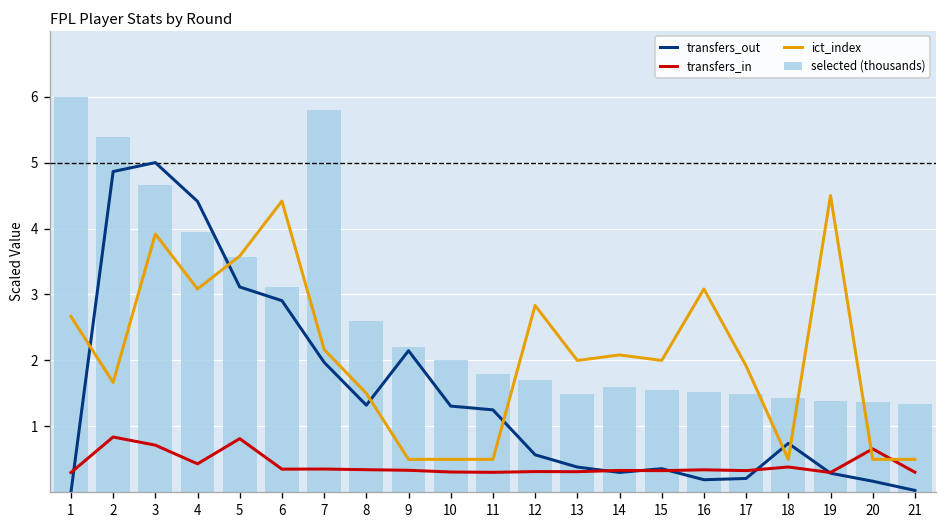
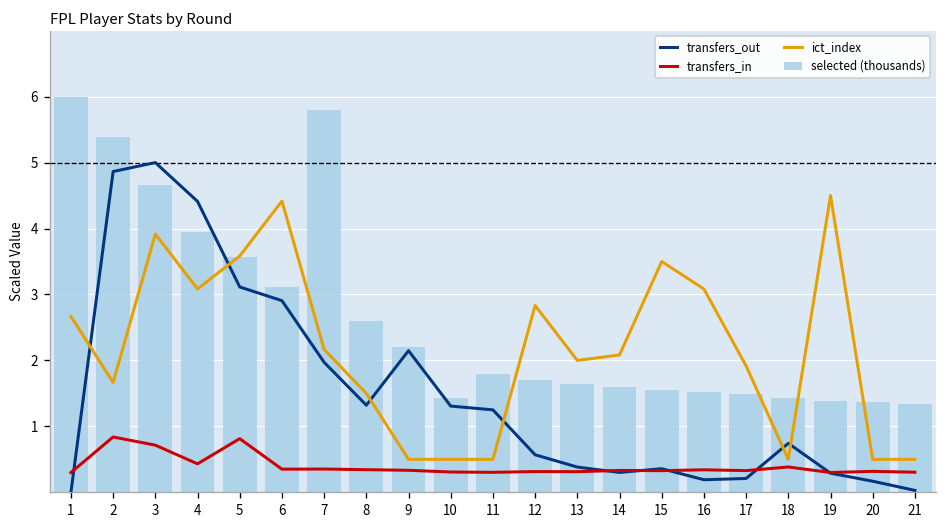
  {
    "selected (thousands)": {
      "1": 6.0,
      "2": 5.4,
      "3": 4.7,
      "4": 4.0,
      "5": 3.6,
      "6": 3.1,
      "7": 5.8,
      "8": 2.6,
      "9": 2.2,
-     "10": 2.0,
+     "10": 1.4,
      "11": 1.8,
      "12": 1.7,
-     "13": 1.5,
+     "13": 1.6,
      "14": 1.6,
      "15": 1.5,
      "16": 1.5,
      "17": 1.5,
      "18": 1.4,
      "19": 1.4,
      "20": 1.4,
      "21": 1.3
    },
    "transfers_out": {
      "1": 0.0,
      "2": 4.9,
      "3": 5.0,
      "4": 4.4,
      "5": 3.1,
      "6": 2.9,
      "7": 2.0,
      "8": 1.3,
      "9": 2.1,
      "10": 1.3,
      "11": 1.3,
      "12": 0.6,
      "13": 0.4,
      "16": 0.2,
      "17": 0.2,
      "18": 0.7,
      "20": 0.2,
      "21": 0.0
    },
    "transfers_in": {
      "1": 0.3,
      "2": 0.8,
      "3": 0.7,
      "4": 0.4,
      "5": 0.8,
      "6": 0.4,
      "7": 0.4,
      "8": 0.3,
      "9": 0.3,
      "10": 0.3,
      "11": 0.3,
      "12": 0.3,
      "13": 0.3,
      "16": 0.3,
      "17": 0.3,
      "18": 0.4,
-     "20": 0.7,
+     "20": 0.3,
      "21": 0.3
    },
    "ict_index": {
      "1": 2.7,
      "2": 1.7,
      "3": 3.9,
      "4": 3.1,
      "5": 3.6,
      "6": 4.4,
      "7": 2.2,
      "8": 1.5,
      "9": 0.5,
      "10": 0.5,
      "11": 0.5,
      "12": 2.8,
      "13": 2.0,
      "14": 2.1,
-     "15": 2.0,
+     "15": 3.5,
      "16": 3.1,
      "17": 1.9,
      "18": 0.5,
      "19": 4.5,
      "20": 0.5,
      "21": 0.5
    }
  }
